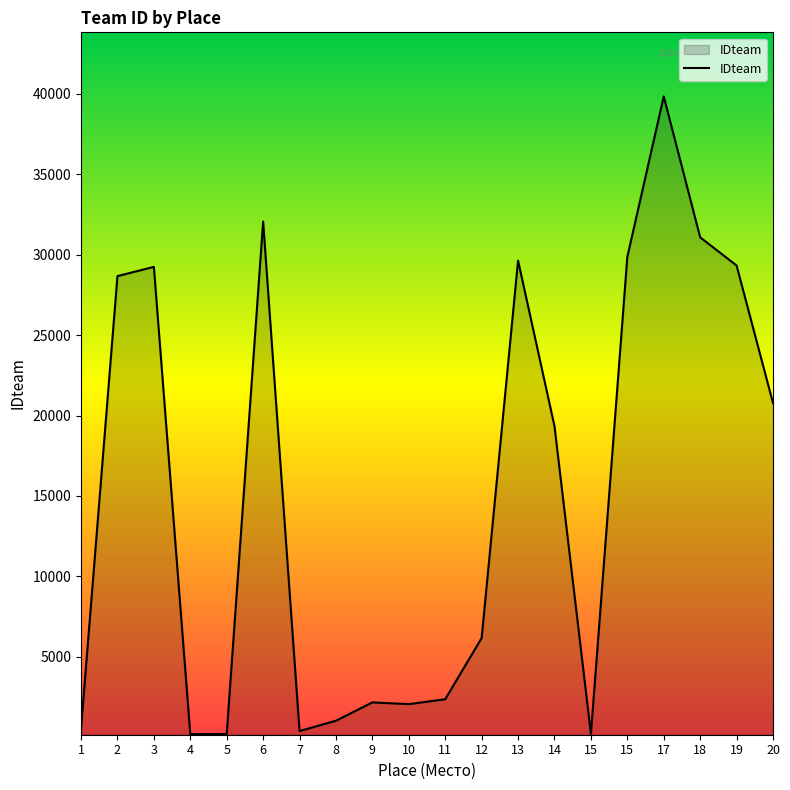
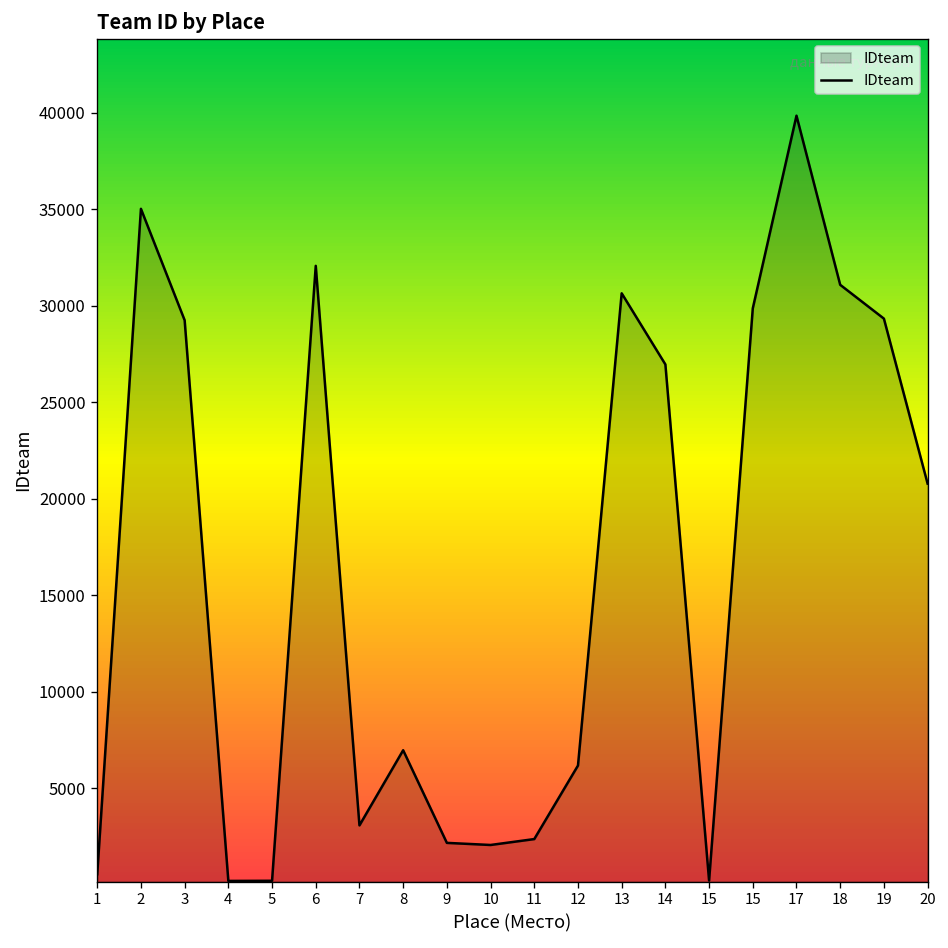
  {
    "1": 500,
-   "2": 28700,
+   "2": 35000,
    "3": 29200,
    "4": 200,
    "5": 200,
    "6": 32100,
-   "7": 400,
-   "8": 1000,
+   "7": 3100,
+   "8": 7000,
    "9": 2200,
    "10": 2100,
    "11": 2400,
    "12": 6200,
-   "13": 29600,
-   "14": 19300,
+   "13": 30600,
+   "14": 27000,
    "17": 39800,
    "18": 31100,
    "19": 29300,
    "20": 20800
  }
